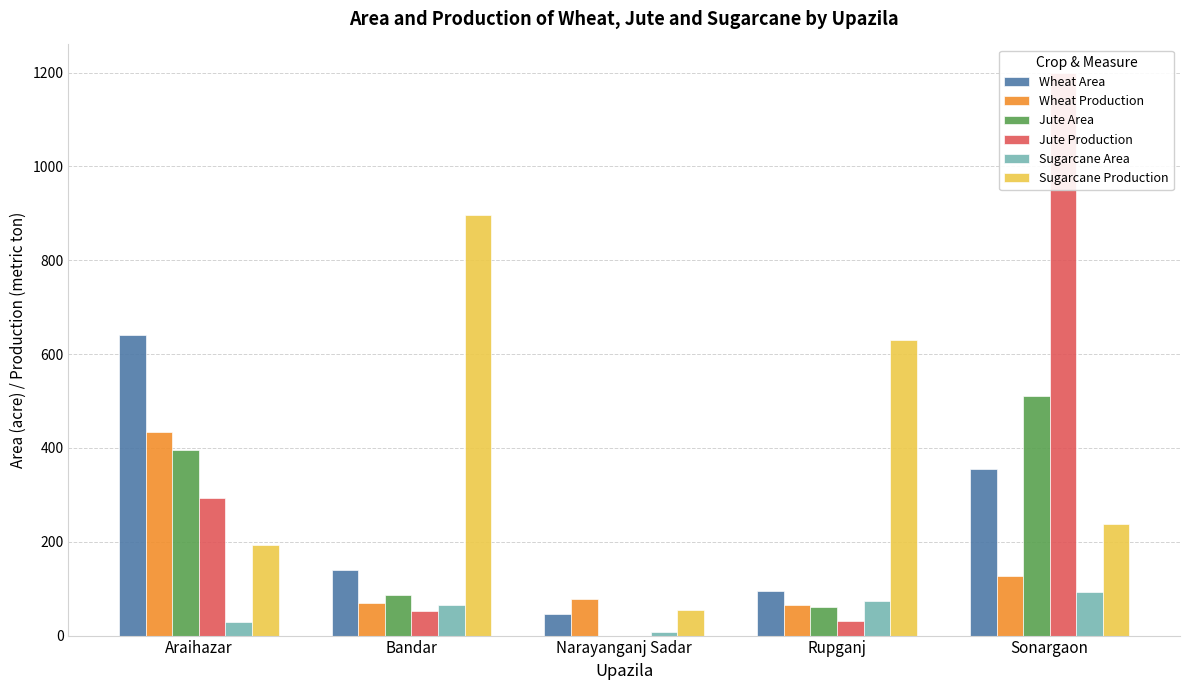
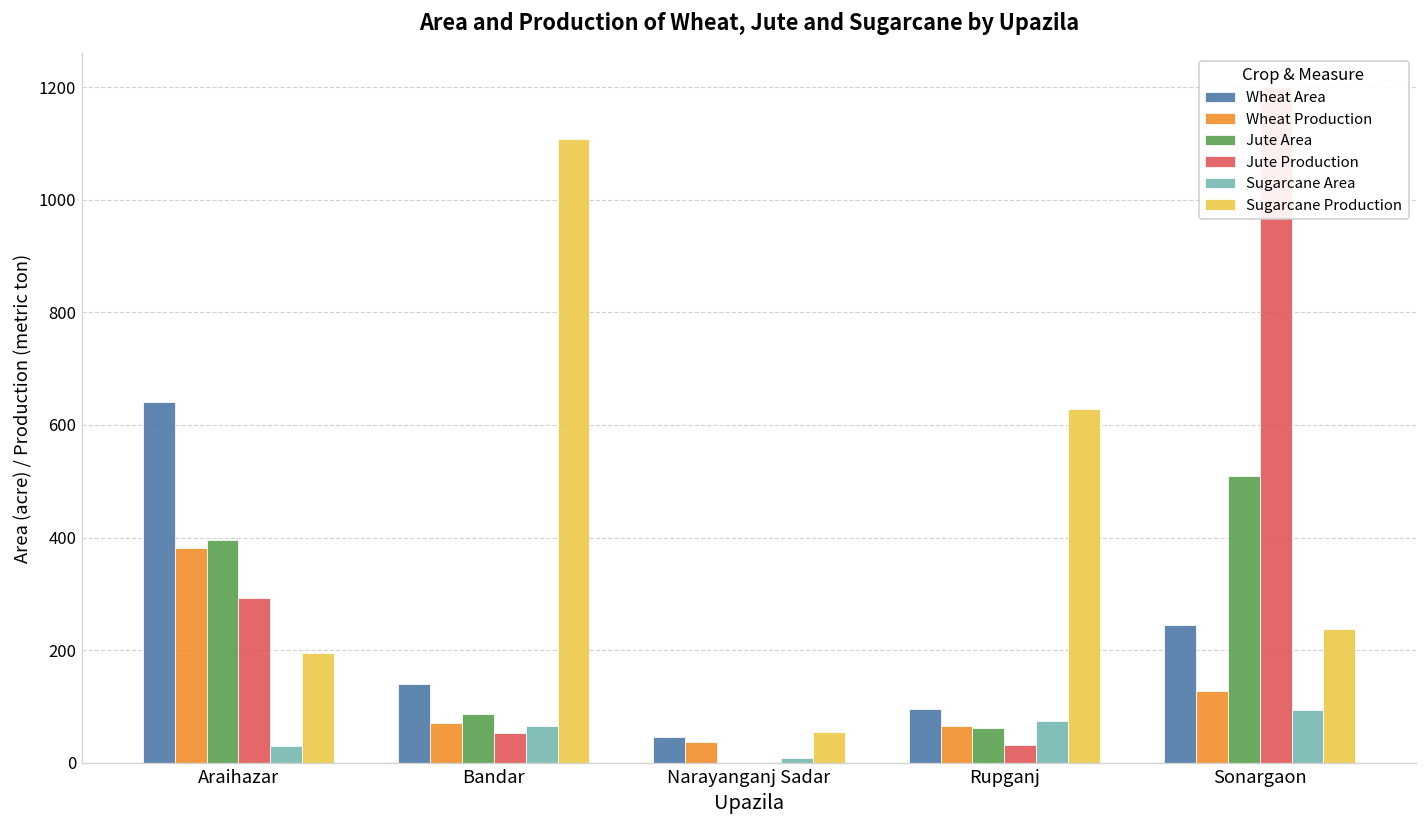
  {
    "Wheat Area": {
      "Araihazar": 640,
      "Bandar": 140,
      "Narayanganj Sadar": 50,
      "Rupganj": 100,
-     "Sonargaon": 360
+     "Sonargaon": 250
    },
    "Wheat Production": {
-     "Araihazar": 430,
+     "Araihazar": 380,
      "Bandar": 70,
-     "Narayanganj Sadar": 80,
+     "Narayanganj Sadar": 40,
      "Rupganj": 70,
      "Sonargaon": 130
    },
    "Jute Area": {
      "Araihazar": 400,
      "Bandar": 90,
      "Narayanganj Sadar": 0,
      "Rupganj": 60,
      "Sonargaon": 510
    },
    "Jute Production": {
      "Araihazar": 290,
      "Bandar": 50,
      "Narayanganj Sadar": 0,
      "Rupganj": 30
    },
    "Sugarcane Area": {
      "Araihazar": 30,
      "Bandar": 70,
      "Narayanganj Sadar": 10,
      "Rupganj": 70,
      "Sonargaon": 90
    },
    "Sugarcane Production": {
      "Araihazar": 190,
-     "Bandar": 900,
+     "Bandar": 1110,
      "Narayanganj Sadar": 60,
      "Rupganj": 630,
      "Sonargaon": 240
    }
  }
